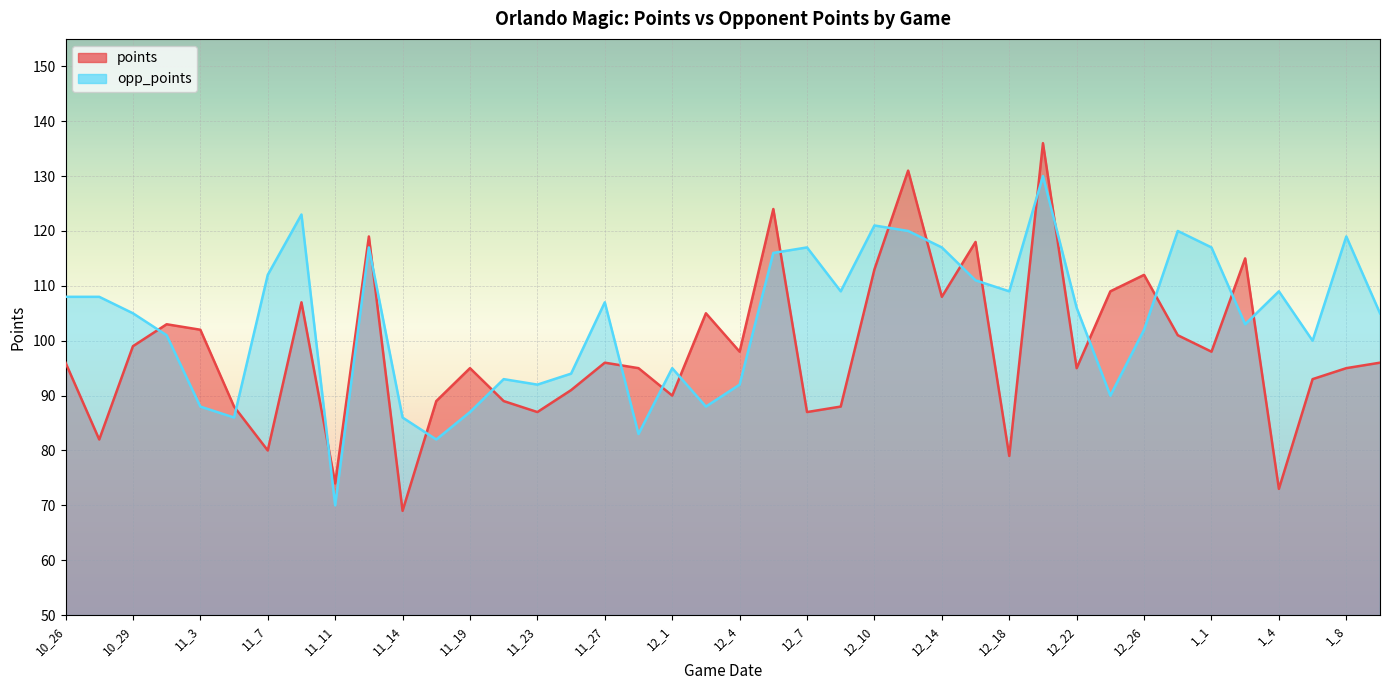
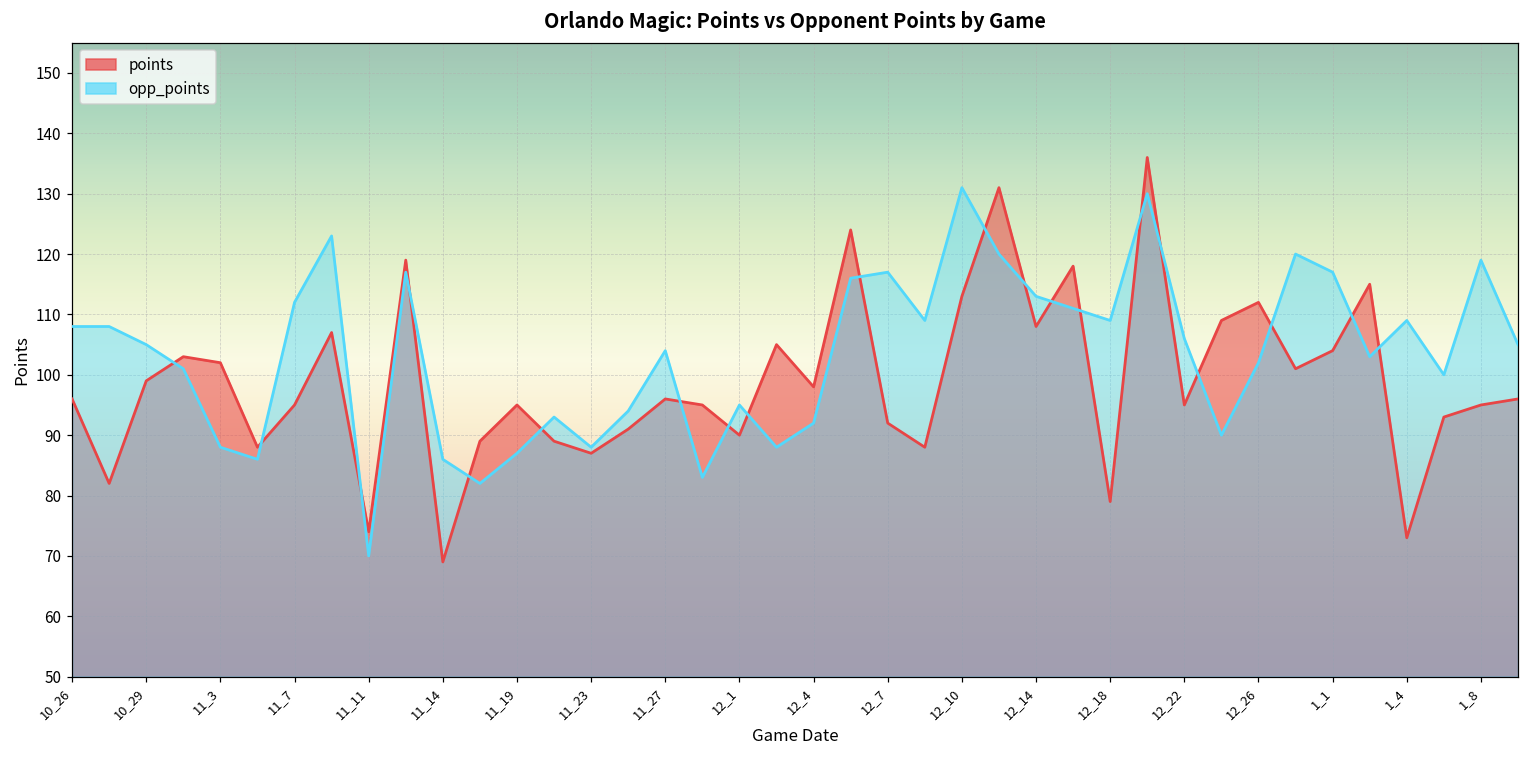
  {
    "points": {
      "10_26": 96,
      "10_29": 99,
      "11_3": 102,
-     "11_7": 80,
+     "11_7": 95,
      "11_11": 74,
      "11_14": 69,
      "11_19": 95,
      "11_23": 87,
      "11_27": 96,
      "12_1": 90,
      "12_4": 98,
-     "12_7": 87,
+     "12_7": 92,
      "12_10": 113,
      "12_14": 108,
      "12_18": 79,
      "12_22": 95,
      "12_26": 112,
-     "1_1": 98,
+     "1_1": 104,
      "1_4": 73,
      "1_8": 95
    },
    "opp_points": {
      "10_26": 108,
      "10_29": 105,
      "11_3": 88,
      "11_7": 112,
      "11_11": 70,
      "11_14": 86,
      "11_19": 87,
-     "11_23": 92,
-     "11_27": 107,
+     "11_23": 88,
+     "11_27": 104,
      "12_1": 95,
      "12_4": 92,
      "12_7": 117,
-     "12_10": 121,
-     "12_14": 117,
+     "12_10": 131,
+     "12_14": 113,
      "12_18": 109,
      "12_22": 106,
      "12_26": 102,
      "1_1": 117,
      "1_4": 109,
      "1_8": 119
    }
  }
